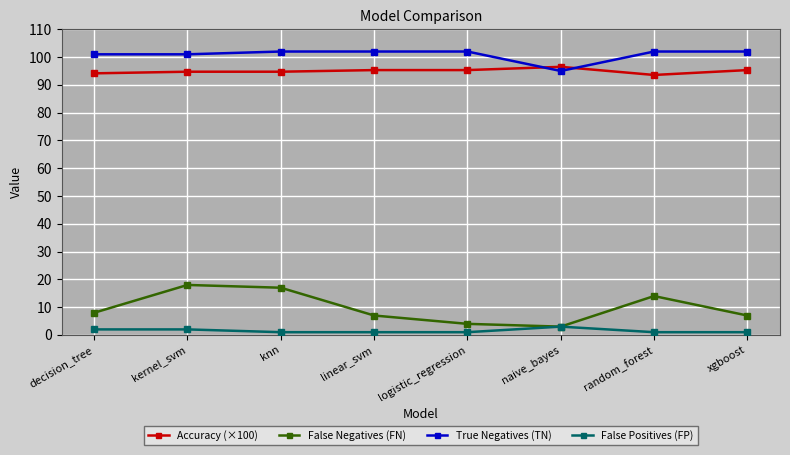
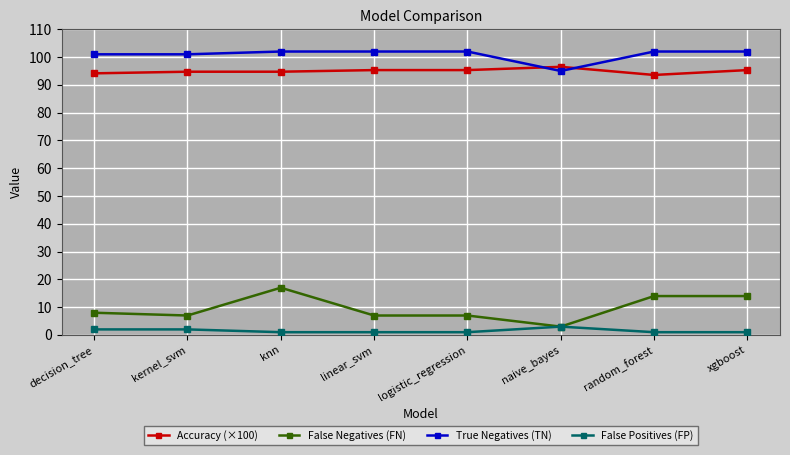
  {
    "Accuracy (×100)": {
      "decision_tree": 94,
      "kernel_svm": 95,
      "knn": 95,
      "linear_svm": 95,
      "logistic_regression": 95,
      "naive_bayes": 96,
      "random_forest": 94,
      "xgboost": 95
    },
    "False Negatives (FN)": {
      "decision_tree": 8,
-     "kernel_svm": 18,
+     "kernel_svm": 7,
      "knn": 17,
      "linear_svm": 7,
-     "logistic_regression": 4,
+     "logistic_regression": 7,
      "random_forest": 14,
-     "xgboost": 7
+     "xgboost": 14
    },
    "True Negatives (TN)": {
      "decision_tree": 101,
      "kernel_svm": 101,
      "knn": 102,
      "linear_svm": 102,
      "logistic_regression": 102,
      "naive_bayes": 95,
      "random_forest": 102,
      "xgboost": 102
    },
    "False Positives (FP)": {
      "decision_tree": 2,
      "kernel_svm": 2,
      "knn": 1,
      "linear_svm": 1,
      "logistic_regression": 1,
      "random_forest": 1,
      "xgboost": 1
    }
  }
